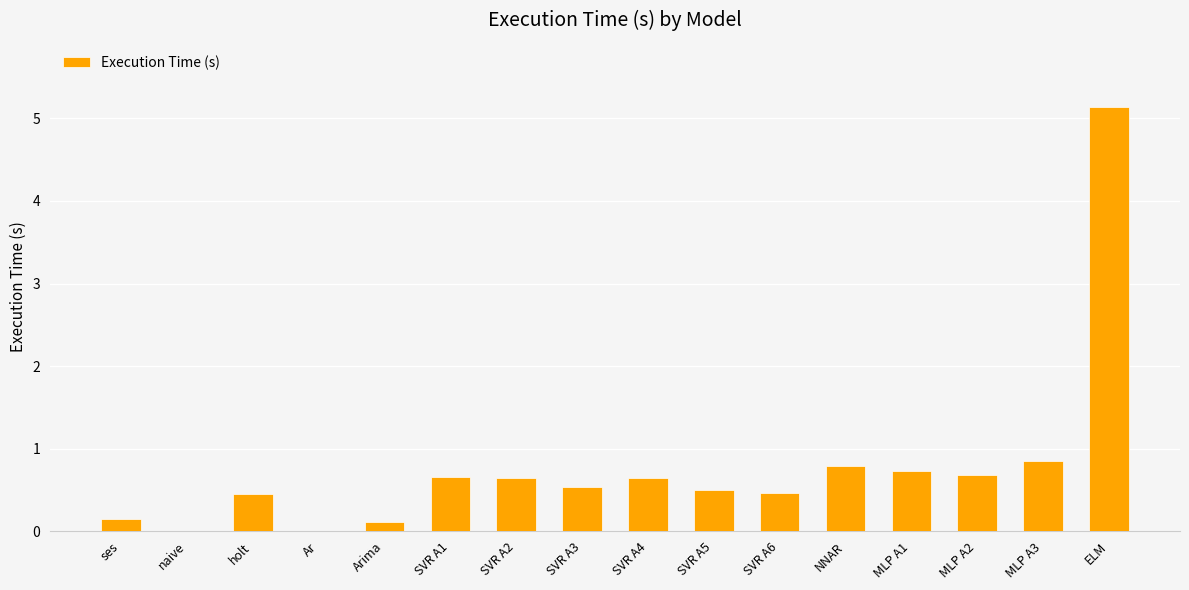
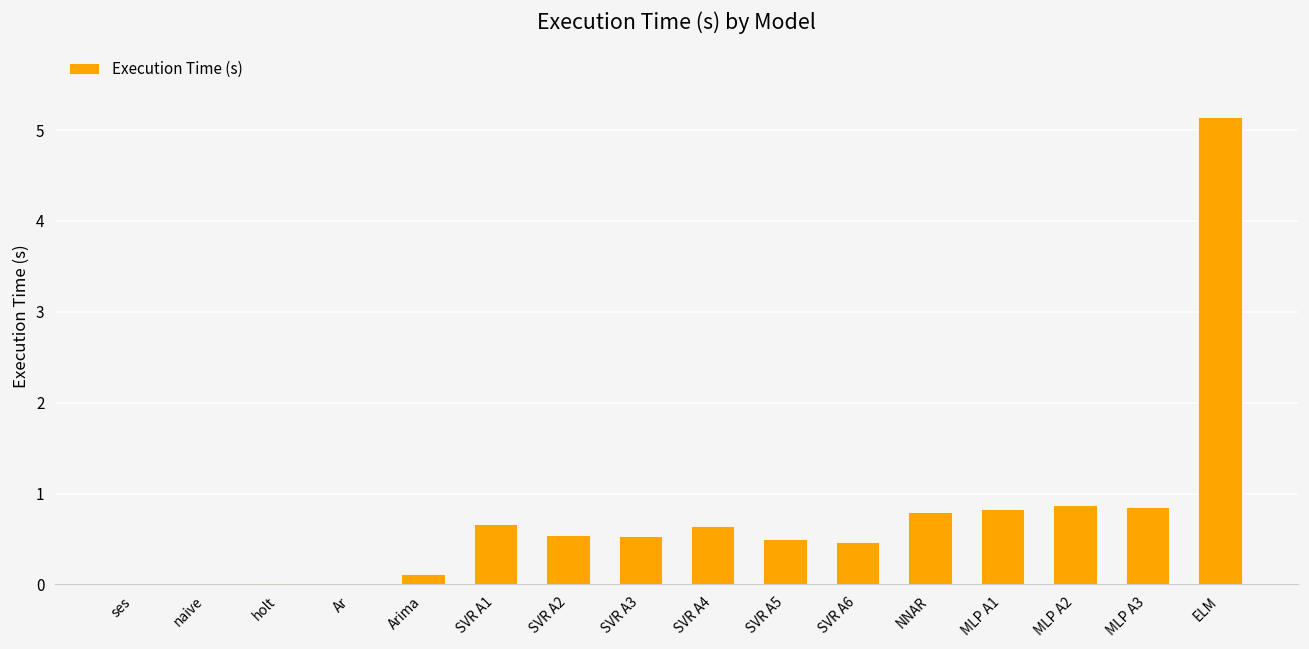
  {
-   "ses": 0.1,
-   "holt": 0.5,
+   "ses": 0.0,
+   "holt": 0.0,
    "Arima": 0.1,
    "SVR A1": 0.7,
-   "SVR A2": 0.6,
+   "SVR A2": 0.5,
    "SVR A3": 0.5,
    "SVR A4": 0.6,
    "SVR A5": 0.5,
    "SVR A6": 0.5,
    "NNAR": 0.8,
-   "MLP A1": 0.7,
-   "MLP A2": 0.7,
+   "MLP A1": 0.8,
+   "MLP A2": 0.9,
    "MLP A3": 0.8,
    "ELM": 5.1
  }
